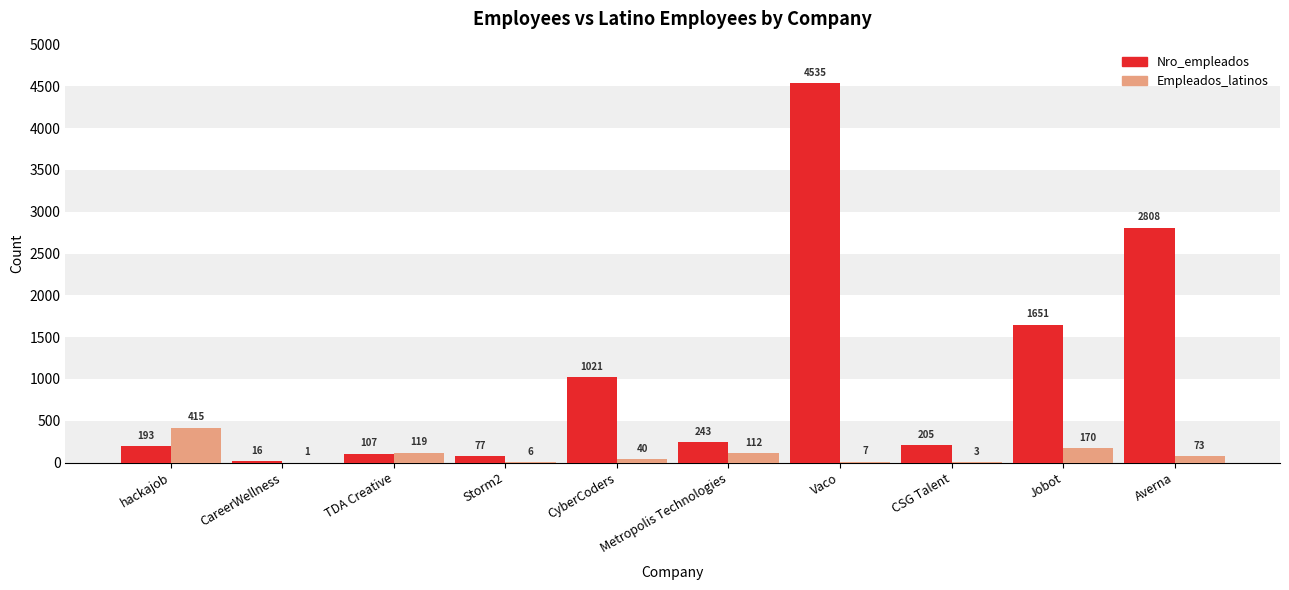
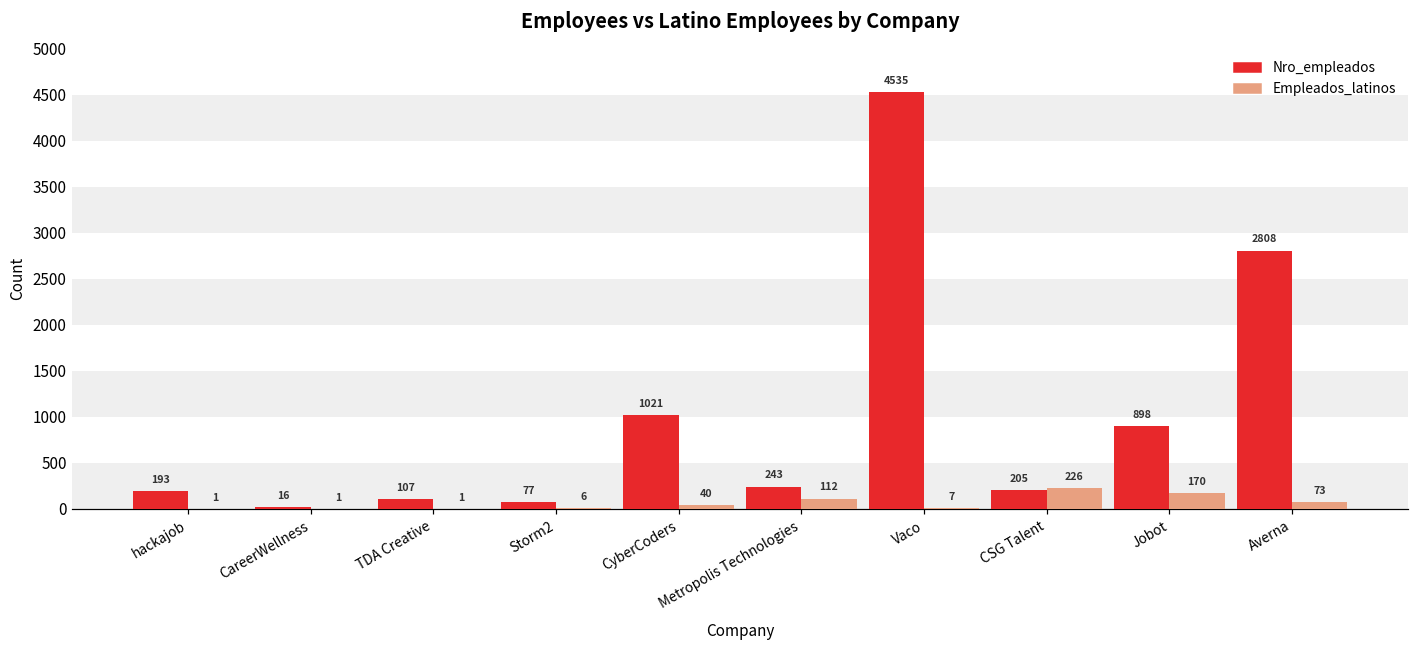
  {
    "Nro_empleados": {
      "hackajob": 193,
      "CareerWellness": 16,
      "TDA Creative": 107,
      "Storm2": 77,
      "CyberCoders": 1021,
      "Metropolis Technologies": 243,
      "Vaco": 4535,
      "CSG Talent": 205,
-     "Jobot": 1651,
+     "Jobot": 898,
      "Averna": 2808
    },
    "Empleados_latinos": {
-     "hackajob": 415,
+     "hackajob": 1,
      "CareerWellness": 1,
-     "TDA Creative": 119,
+     "TDA Creative": 1,
      "Storm2": 6,
      "CyberCoders": 40,
      "Metropolis Technologies": 112,
      "Vaco": 7,
-     "CSG Talent": 3,
+     "CSG Talent": 226,
      "Jobot": 170,
      "Averna": 73
    }
  }
